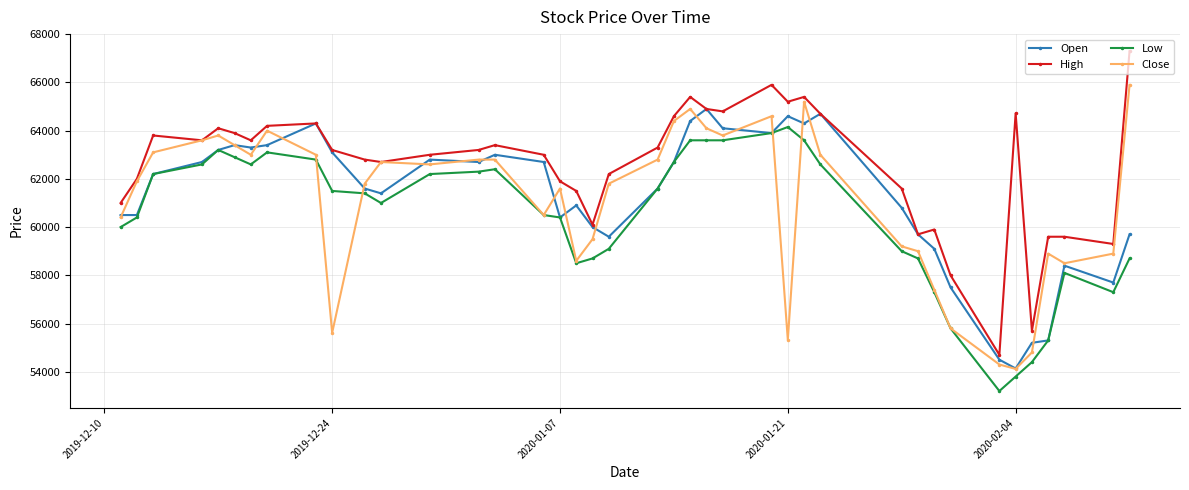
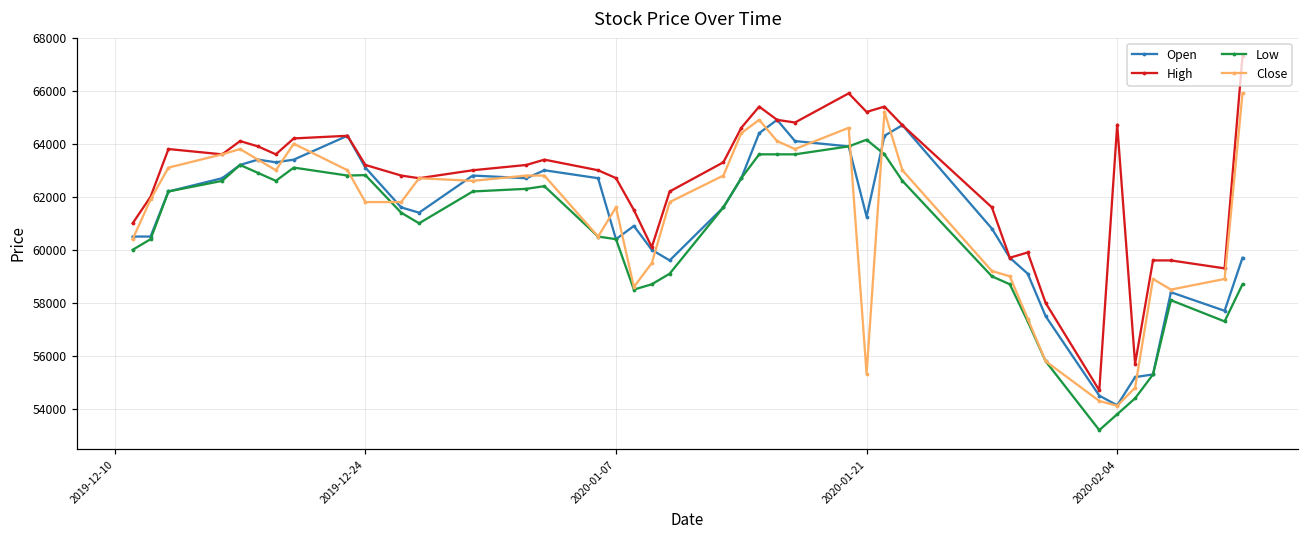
  {
    "Open": {
-     "2020-01-21": 64600
+     "2020-01-21": 61300
    },
    "High": {
-     "2020-01-07": 61900,
+     "2020-01-07": 62700,
      "2020-01-21": 65200,
      "2020-02-04": 64700
    },
    "Low": {
-     "2019-12-24": 61500,
+     "2019-12-24": 62800,
      "2020-01-21": 64200,
      "2020-02-04": 53800
    },
    "Close": {
-     "2019-12-24": 55600,
+     "2019-12-24": 61800,
      "2020-01-07": 61600,
      "2020-01-21": 55300
    }
  }
